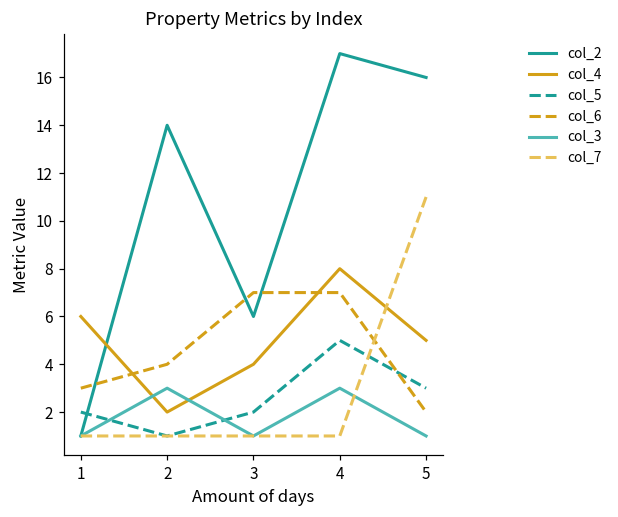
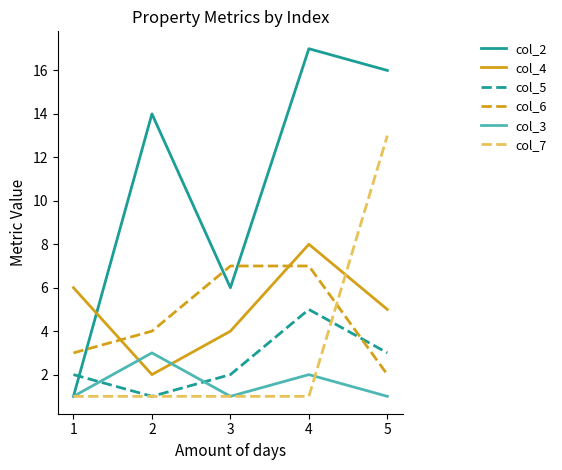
  {
    "col_3": {
      "2": 3,
-     "4": 3,
+     "4": 2,
      "5": 1
    },
    "col_7": {
      "4": 1,
-     "5": 11
+     "5": 13
    }
  }
